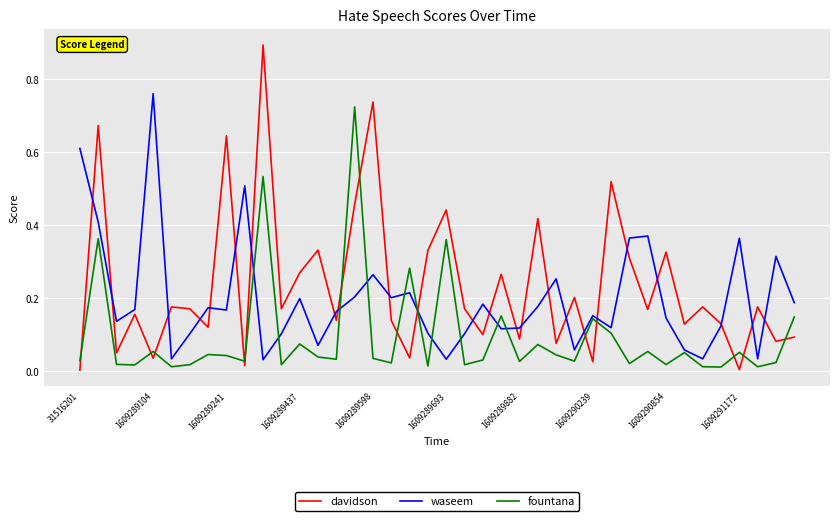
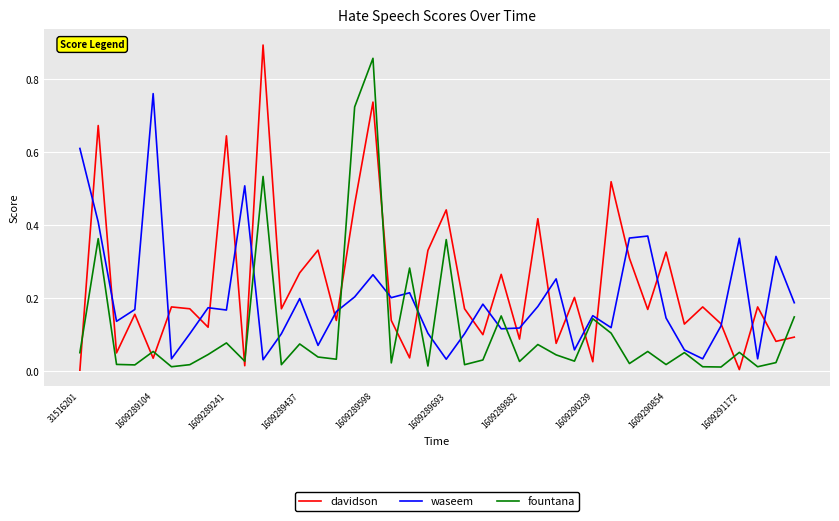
  {
    "davidson": {
      "31516201": 0.00,
      "1609289104": 0.04,
      "1609289241": 0.64,
      "1609289437": 0.27,
      "1609289598": 0.74,
      "1609289693": 0.44,
      "1609289882": 0.09,
      "1609290239": 0.03,
      "1609290854": 0.33,
      "1609291172": 0.00
    },
    "waseem": {
      "31516201": 0.61,
      "1609289104": 0.76,
      "1609289241": 0.17,
      "1609289437": 0.20,
      "1609289598": 0.26,
      "1609289693": 0.03,
      "1609289882": 0.12,
      "1609290239": 0.15,
      "1609290854": 0.15,
      "1609291172": 0.36
    },
    "fountana": {
-     "31516201": 0.03,
+     "31516201": 0.05,
      "1609289104": 0.05,
-     "1609289241": 0.04,
+     "1609289241": 0.08,
      "1609289437": 0.07,
-     "1609289598": 0.03,
+     "1609289598": 0.86,
      "1609289693": 0.36,
      "1609289882": 0.03,
      "1609290239": 0.14,
      "1609290854": 0.02,
      "1609291172": 0.05
    }
  }
